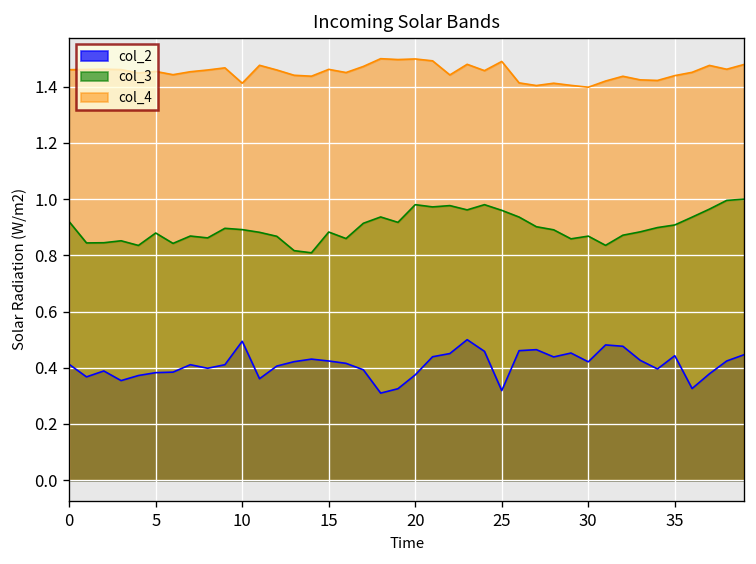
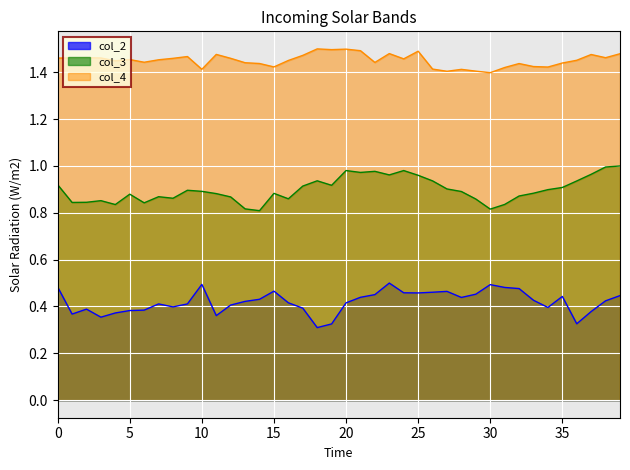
  {
    "col_2": {
-     "0": 0.41,
+     "0": 0.48,
      "5": 0.38,
      "10": 0.49,
-     "15": 0.42,
-     "20": 0.37,
-     "25": 0.32,
-     "30": 0.42,
+     "15": 0.47,
+     "20": 0.42,
+     "25": 0.46,
+     "30": 0.49,
      "35": 0.44
    },
    "col_3": {
      "0": 0.92,
      "5": 0.88,
      "10": 0.89,
      "15": 0.88,
      "20": 0.98,
      "25": 0.96,
-     "30": 0.87,
+     "30": 0.82,
      "35": 0.91
    },
    "col_4": {
      "0": 1.46,
      "10": 1.41,
-     "15": 1.46,
+     "15": 1.42,
      "20": 1.50,
      "25": 1.49,
      "30": 1.40,
      "35": 1.44
    }
  }
